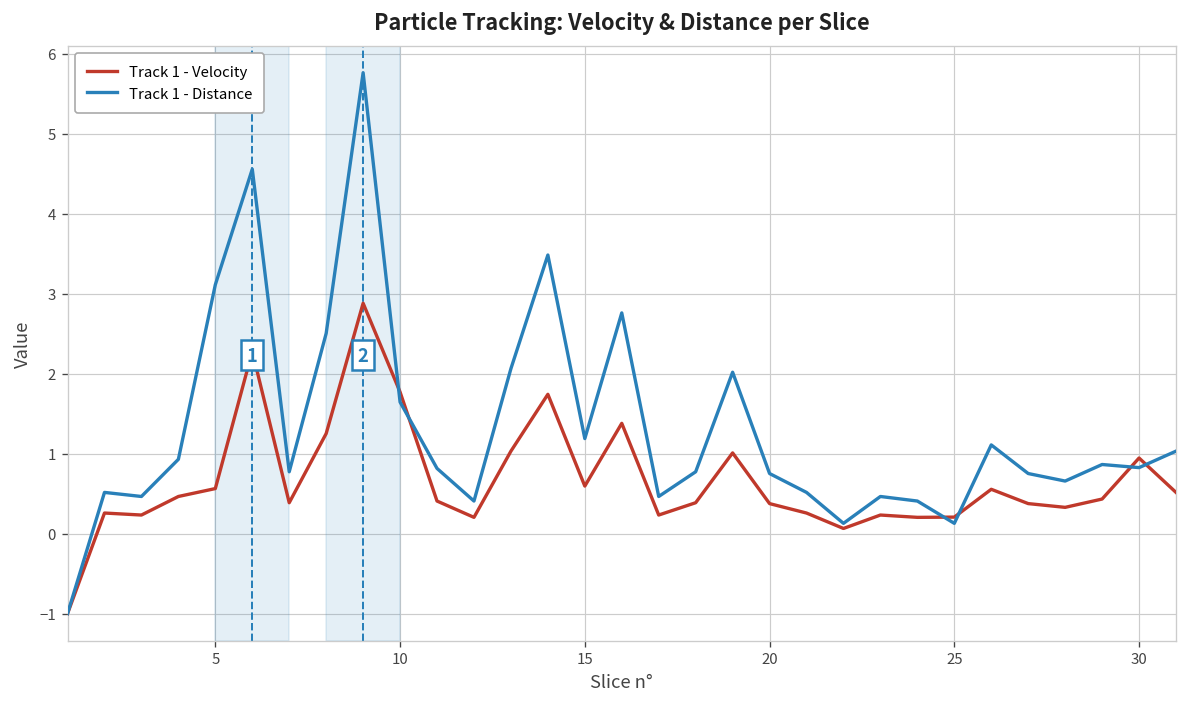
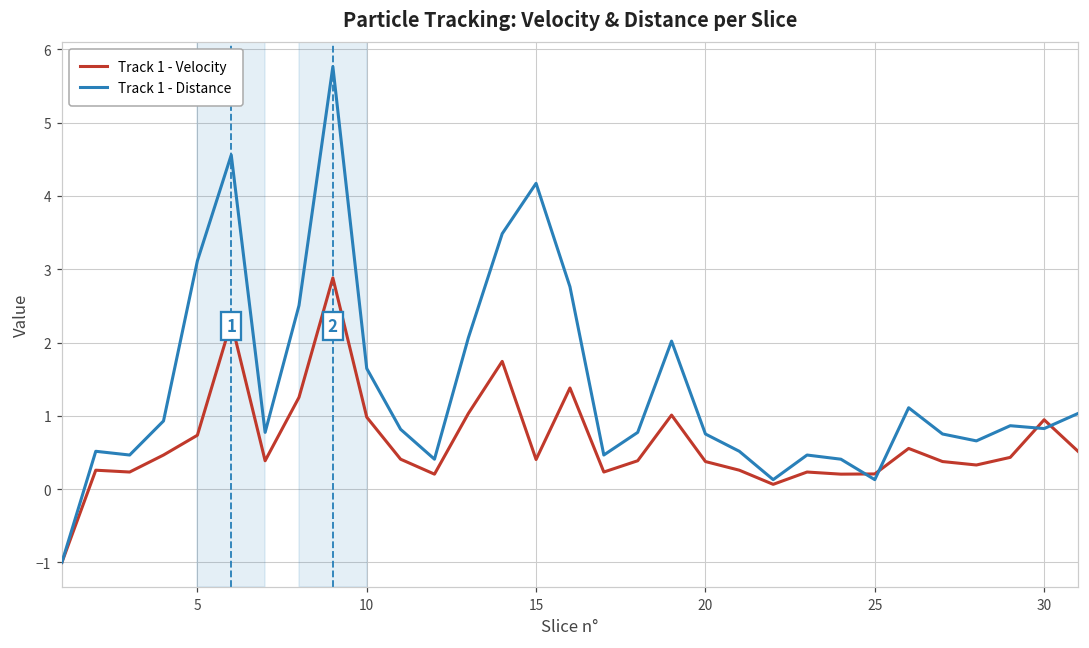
  {
    "Track 1 - Velocity": {
-     "5": 0.6,
-     "10": 1.8,
-     "15": 0.6,
+     "5": 0.7,
+     "10": 1.0,
+     "15": 0.4,
      "20": 0.4,
      "25": 0.2,
      "30": 0.9
    },
    "Track 1 - Distance": {
      "5": 3.1,
      "10": 1.6,
-     "15": 1.2,
+     "15": 4.2,
      "20": 0.8,
      "25": 0.1,
      "30": 0.8
    }
  }
